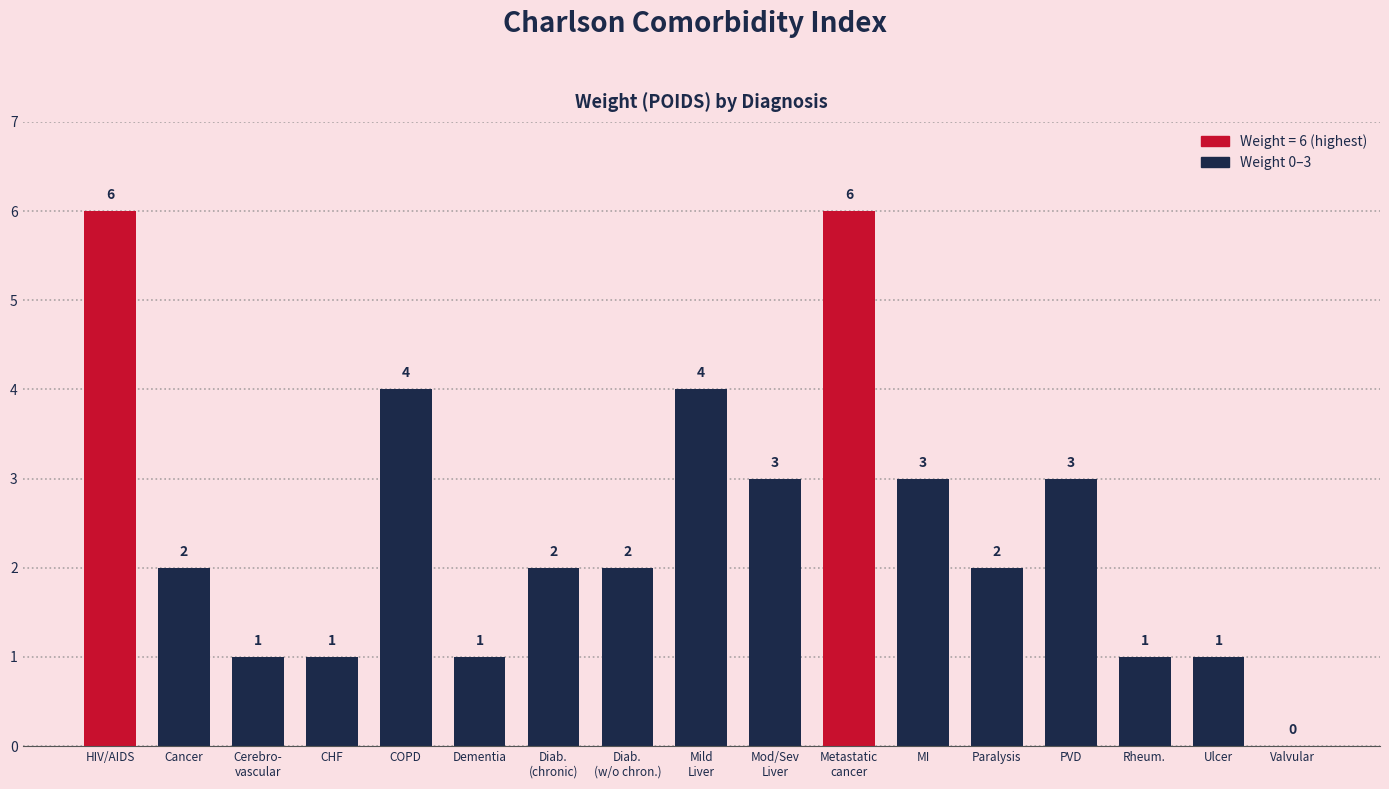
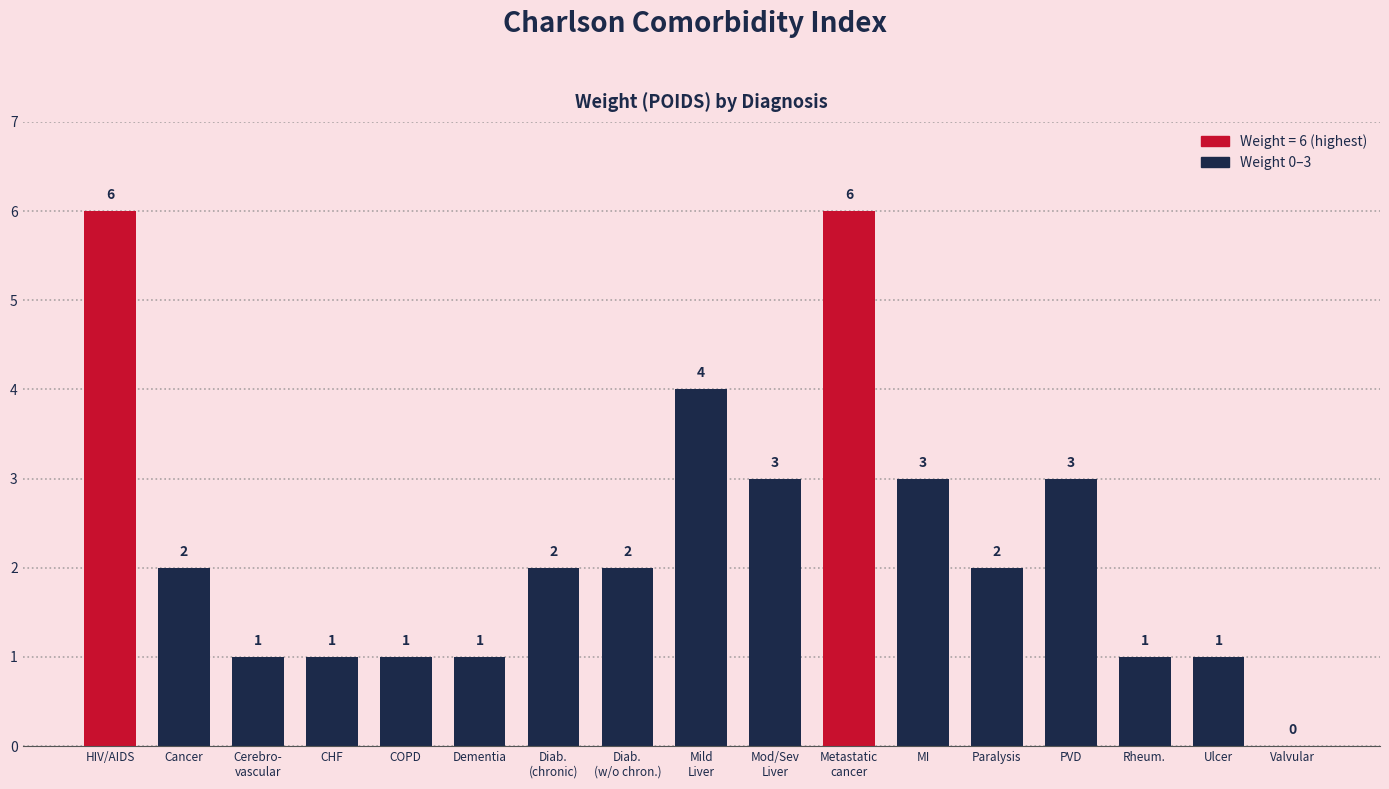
  {
    "HIV/AIDS": 6,
    "Cancer": 2,
    "Cerebro- vascular": 1,
    "CHF": 1,
-   "COPD": 4,
+   "COPD": 1,
    "Dementia": 1,
    "Diab. (chronic)": 2,
    "Diab. (w/o chron.)": 2,
    "Mild Liver": 4,
    "Mod/Sev Liver": 3,
    "Metastatic cancer": 6,
    "MI": 3,
    "Paralysis": 2,
    "PVD": 3,
    "Rheum.": 1,
    "Ulcer": 1,
    "Valvular": 0
  }
